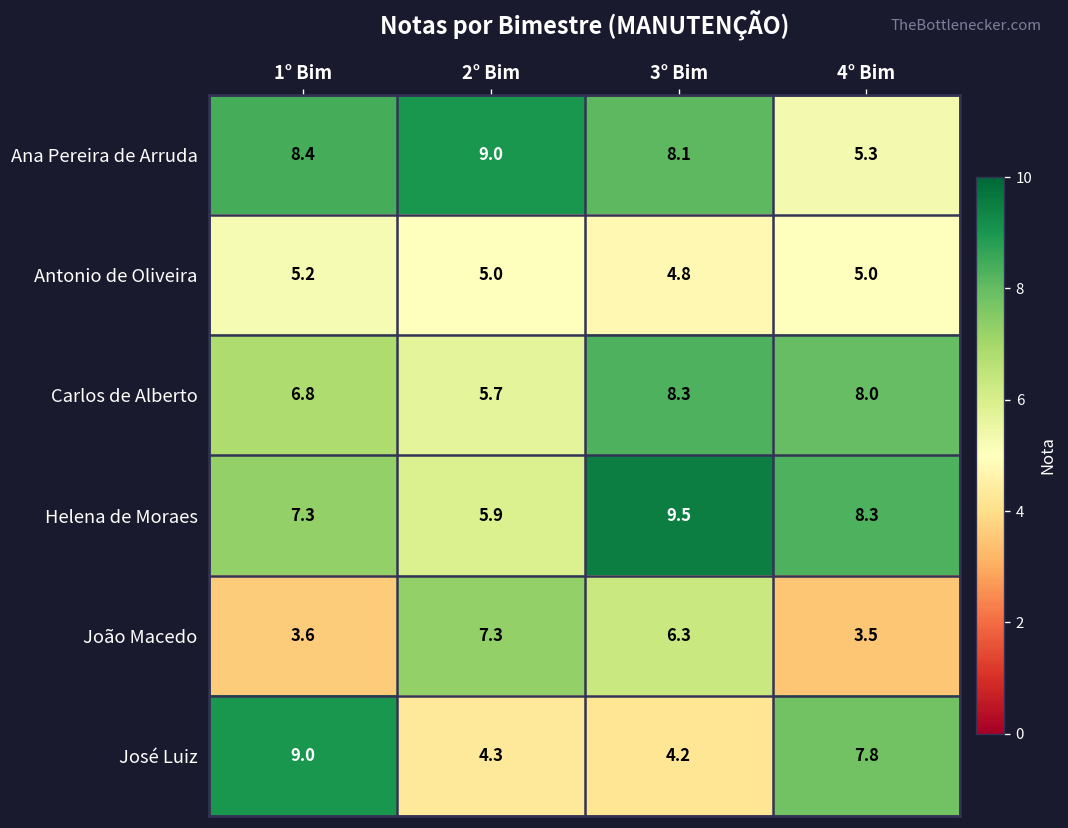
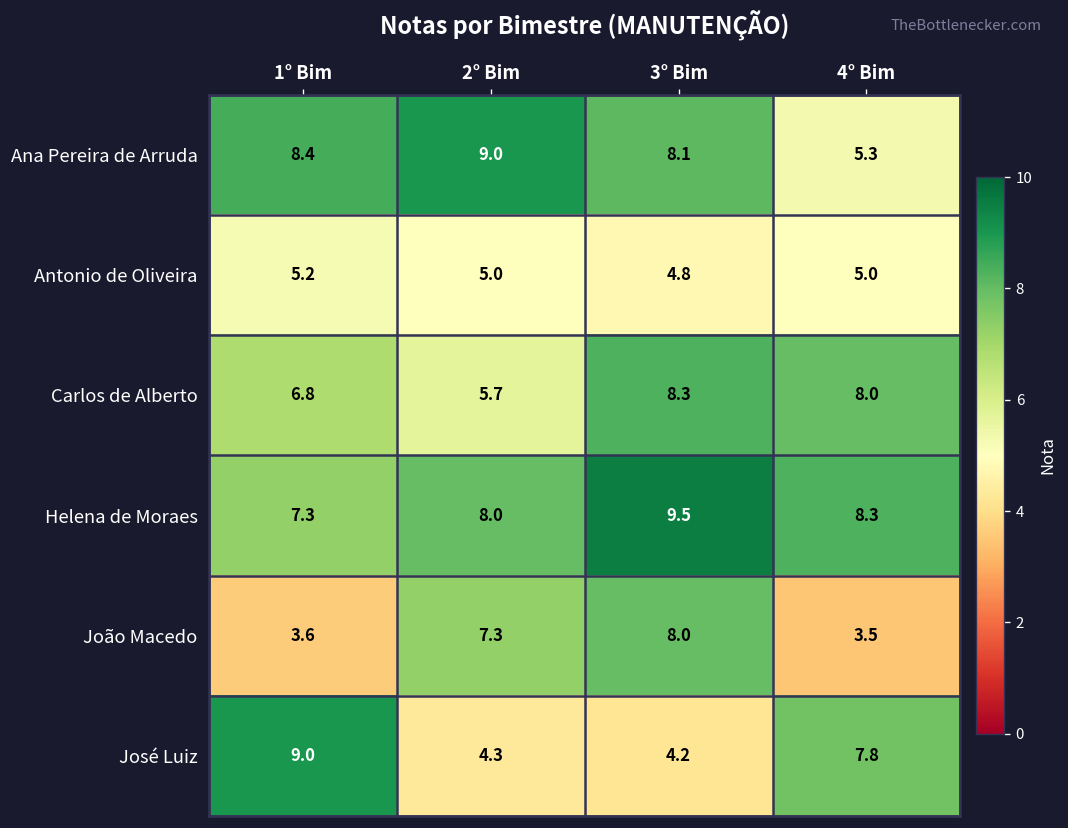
  {
    "Ana Pereira de Arruda": {
      "1° Bim": 8.4,
      "2° Bim": 9.0,
      "3° Bim": 8.1,
      "4° Bim": 5.3
    },
    "Antonio de Oliveira": {
      "1° Bim": 5.2,
      "2° Bim": 5.0,
      "3° Bim": 4.8,
      "4° Bim": 5.0
    },
    "Carlos de Alberto": {
      "1° Bim": 6.8,
      "2° Bim": 5.7,
      "3° Bim": 8.3,
      "4° Bim": 8.0
    },
    "Helena de Moraes": {
      "1° Bim": 7.3,
-     "2° Bim": 5.9,
+     "2° Bim": 8.0,
      "3° Bim": 9.5,
      "4° Bim": 8.3
    },
    "João Macedo": {
      "1° Bim": 3.6,
      "2° Bim": 7.3,
-     "3° Bim": 6.3,
+     "3° Bim": 8.0,
      "4° Bim": 3.5
    },
    "José Luiz": {
      "1° Bim": 9.0,
      "2° Bim": 4.3,
      "3° Bim": 4.2,
      "4° Bim": 7.8
    }
  }
